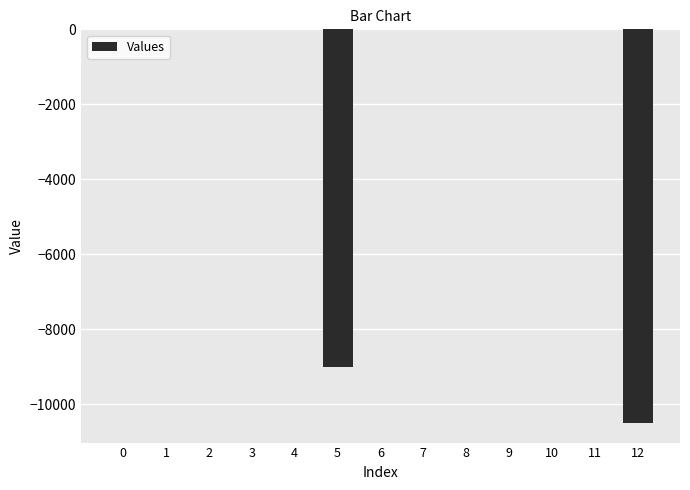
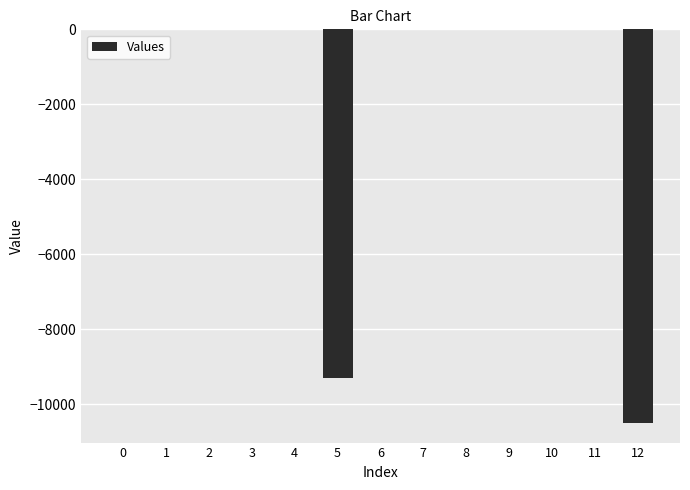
  {
    "0": 0,
    "1": 0,
    "2": 0,
    "3": 0,
    "4": 0,
-   "5": -9000,
+   "5": -9300,
    "6": 0,
    "7": 0,
    "8": 0,
    "9": 0,
    "10": 0,
    "11": 0,
    "12": -10500
  }
